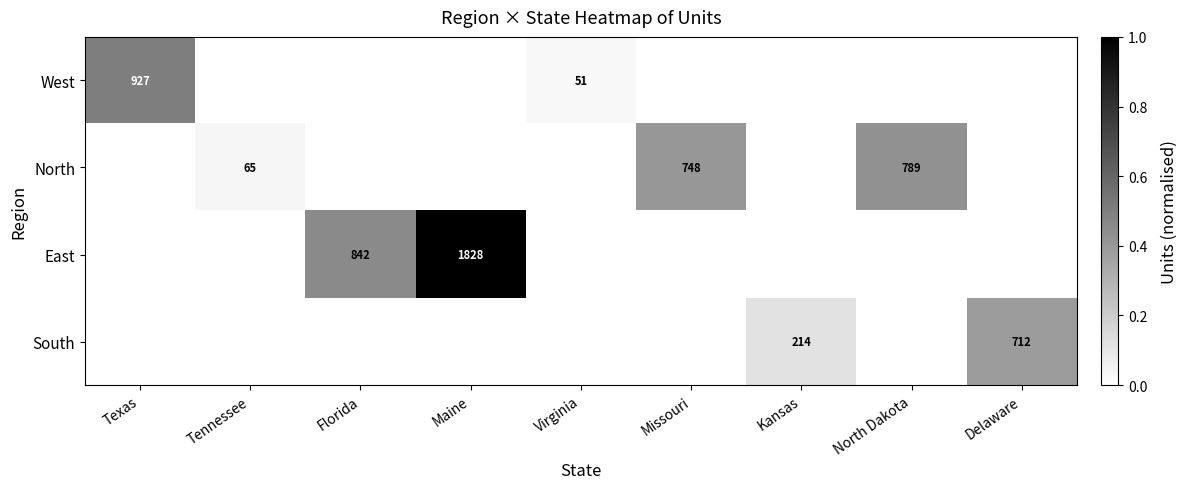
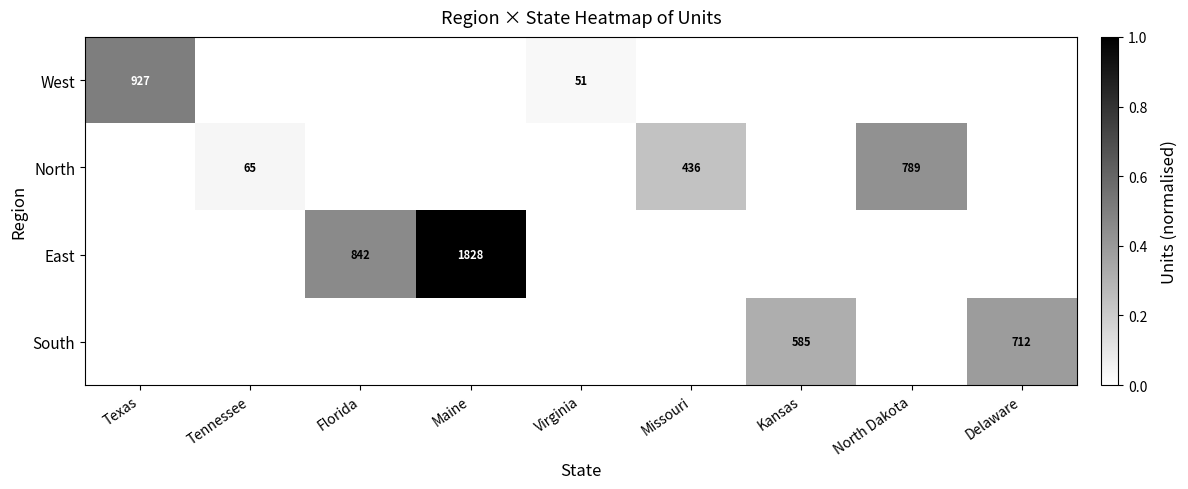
  {
    "West": {
      "Texas": 927,
      "Virginia": 51
    },
    "North": {
      "Tennessee": 65,
-     "Missouri": 748,
+     "Missouri": 436,
      "North Dakota": 789
    },
    "East": {
      "Florida": 842,
      "Maine": 1828
    },
    "South": {
-     "Kansas": 214,
+     "Kansas": 585,
      "Delaware": 712
    }
  }
